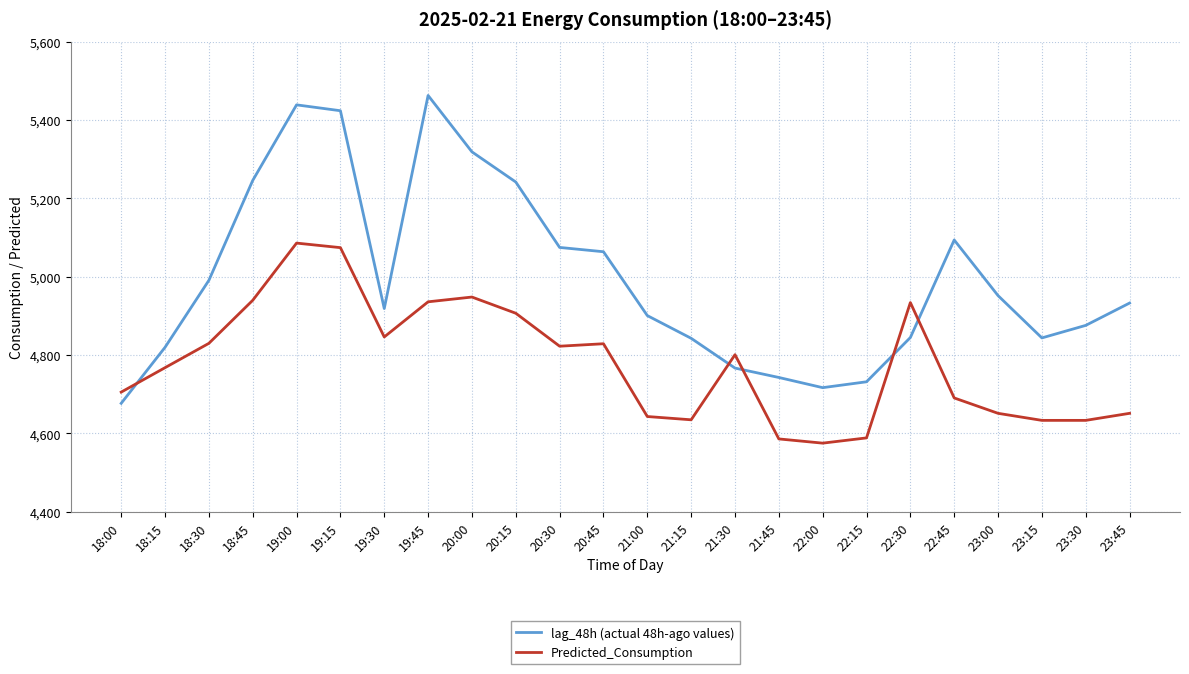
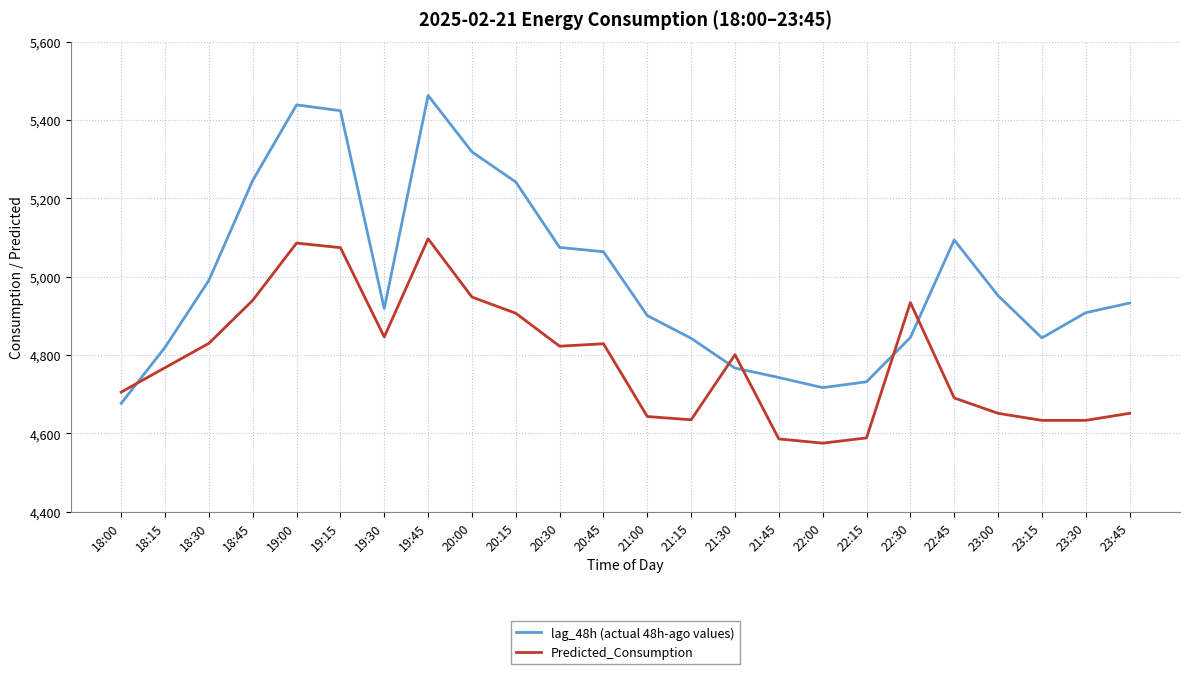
  {
    "lag_48h (actual 48h-ago values)": {
      "18:00": "4,680",
      "18:15": "4,820",
      "18:30": "4,990",
      "18:45": "5,250",
      "19:00": "5,440",
      "19:15": "5,420",
      "19:30": "4,920",
      "19:45": "5,460",
      "20:00": "5,320",
      "20:15": "5,240",
      "20:30": "5,080",
      "20:45": "5,060",
      "21:00": "4,900",
      "21:15": "4,840",
      "21:30": "4,770",
      "21:45": "4,740",
      "22:00": "4,720",
      "22:15": "4,730",
      "22:30": "4,850",
      "22:45": "5,090",
      "23:00": "4,950",
      "23:15": "4,840",
-     "23:30": "4,880",
+     "23:30": "4,910",
      "23:45": "4,930"
    },
    "Predicted_Consumption": {
      "18:00": "4,710",
      "18:15": "4,770",
      "18:30": "4,830",
      "18:45": "4,940",
      "19:00": "5,090",
      "19:15": "5,070",
      "19:30": "4,850",
-     "19:45": "4,940",
+     "19:45": "5,100",
      "20:00": "4,950",
      "20:15": "4,910",
      "20:30": "4,820",
      "20:45": "4,830",
      "21:00": "4,640",
      "21:15": "4,630",
      "21:30": "4,800",
      "21:45": "4,590",
      "22:00": "4,580",
      "22:15": "4,590",
      "22:30": "4,930",
      "22:45": "4,690",
      "23:00": "4,650",
      "23:15": "4,630",
      "23:30": "4,630",
      "23:45": "4,650"
    }
  }
